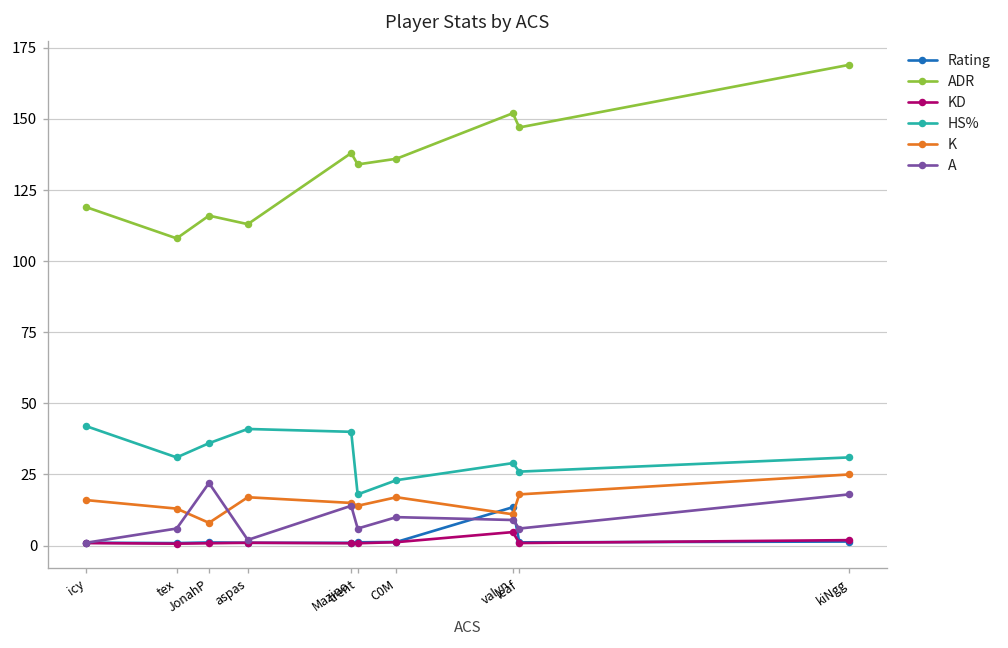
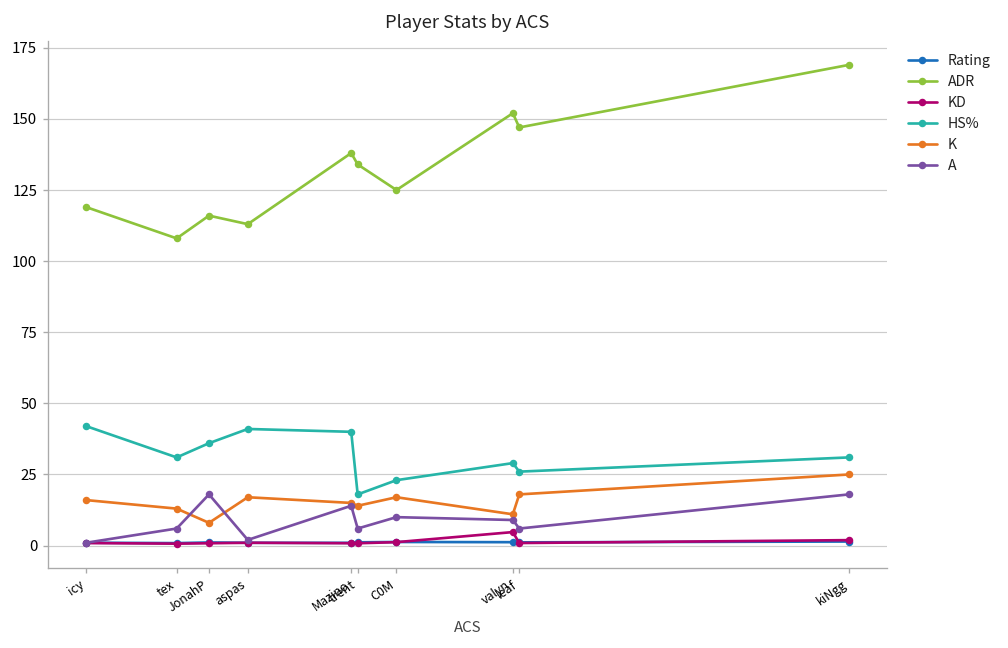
  {
    "Rating": {
-     "valyn": 14
+     "valyn": 1
    },
    "ADR": {
      "icy": 119,
      "tex": 108,
      "JonahP": 116,
      "aspas": 113,
      "Mazino": 138,
      "trent": 134,
-     "C0M": 136,
+     "C0M": 125,
      "valyn": 152,
      "leaf": 147,
      "kiNgg": 169
    },
    "KD": {
      "valyn": 5
    },
    "HS%": {
      "icy": 42,
      "tex": 31,
      "JonahP": 36,
      "aspas": 41,
      "Mazino": 40,
      "trent": 18,
      "C0M": 23,
      "valyn": 29,
      "leaf": 26,
      "kiNgg": 31
    },
    "K": {
      "icy": 16,
      "tex": 13,
      "JonahP": 8,
      "aspas": 17,
      "trent": 14,
      "C0M": 17,
      "valyn": 11,
      "leaf": 18,
      "kiNgg": 25
    },
    "A": {
      "tex": 6,
-     "JonahP": 22,
+     "JonahP": 18,
      "trent": 6,
      "C0M": 10,
      "valyn": 9,
      "leaf": 6,
      "kiNgg": 18
    }
  }
